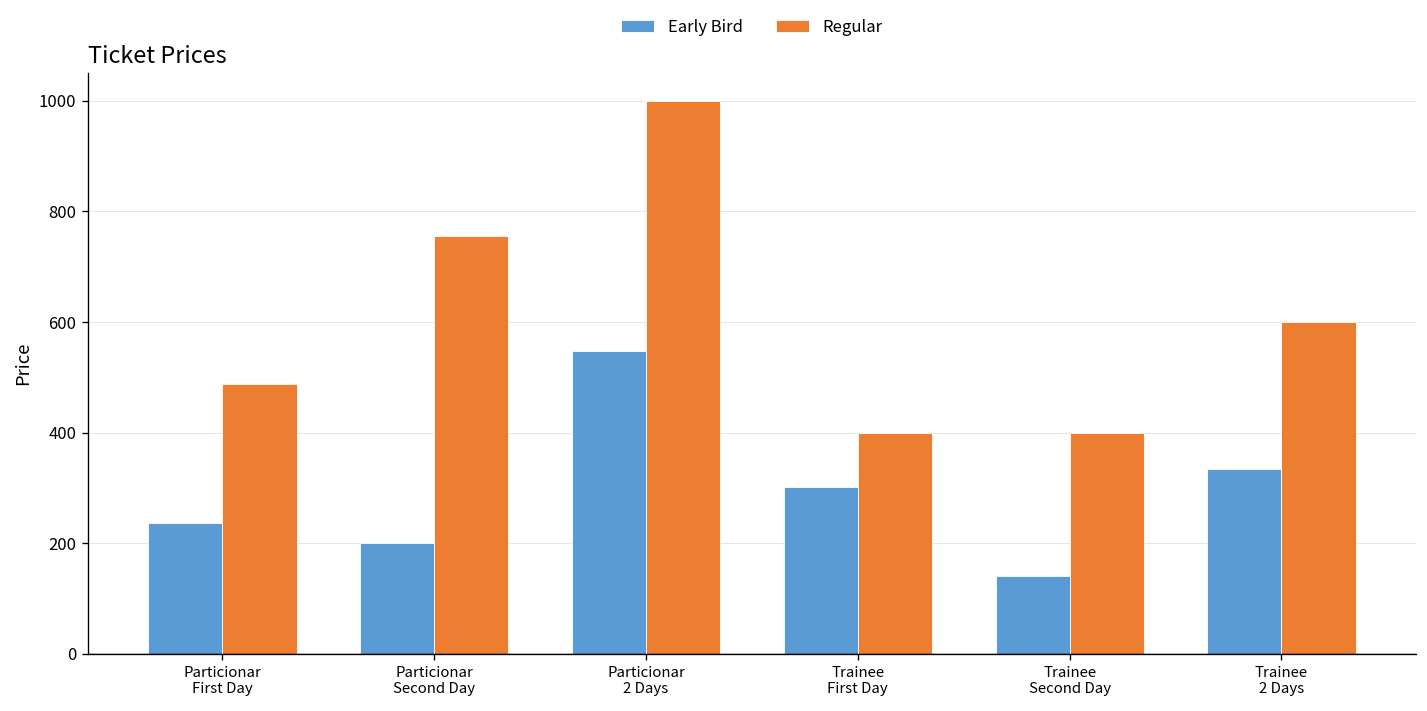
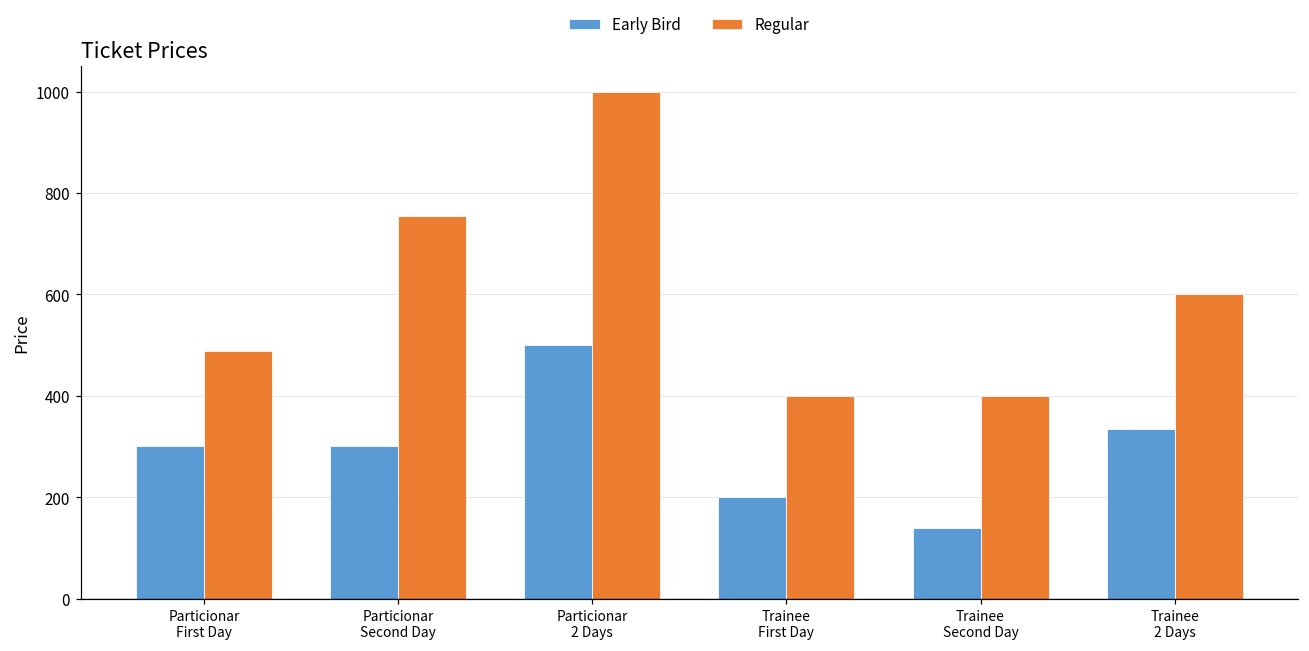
  {
    "Early Bird": {
-     "Particionar First Day": 240,
-     "Particionar Second Day": 200,
-     "Particionar 2 Days": 550,
-     "Trainee First Day": 300,
+     "Particionar First Day": 300,
+     "Particionar Second Day": 300,
+     "Particionar 2 Days": 500,
+     "Trainee First Day": 200,
      "Trainee Second Day": 140,
      "Trainee 2 Days": 340
    },
    "Regular": {
      "Particionar First Day": 490,
      "Particionar Second Day": 760,
      "Particionar 2 Days": 1000,
      "Trainee First Day": 400,
      "Trainee Second Day": 400,
      "Trainee 2 Days": 600
    }
  }
